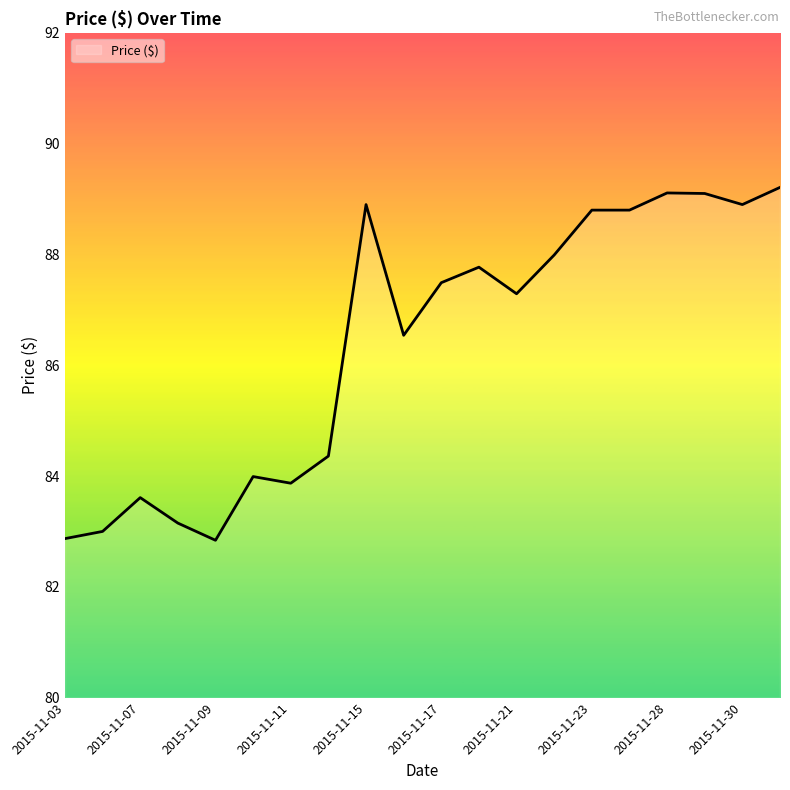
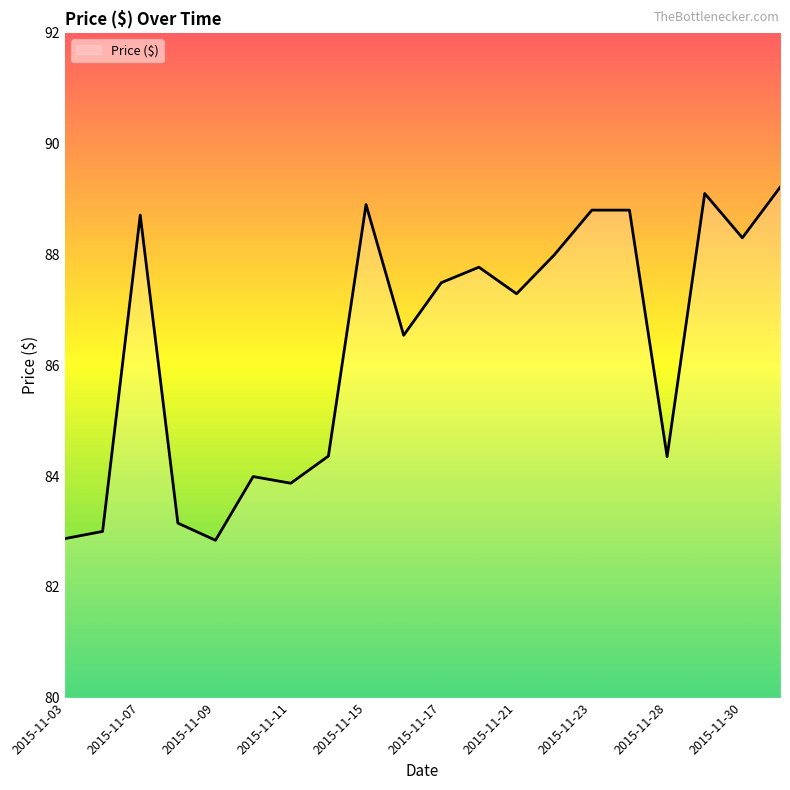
  {
    "2015-11-03": 82.9,
-   "2015-11-07": 83.6,
+   "2015-11-07": 88.7,
    "2015-11-09": 82.8,
    "2015-11-11": 83.9,
    "2015-11-15": 88.9,
    "2015-11-17": 87.5,
    "2015-11-21": 87.3,
    "2015-11-23": 88.8,
-   "2015-11-28": 89.1,
-   "2015-11-30": 88.9
+   "2015-11-28": 84.4,
+   "2015-11-30": 88.3
  }
